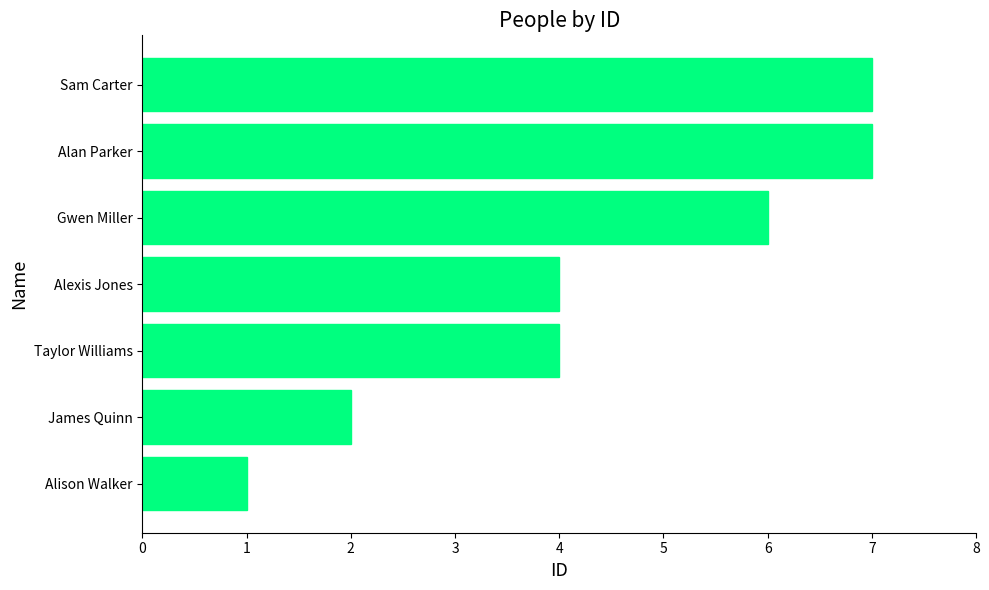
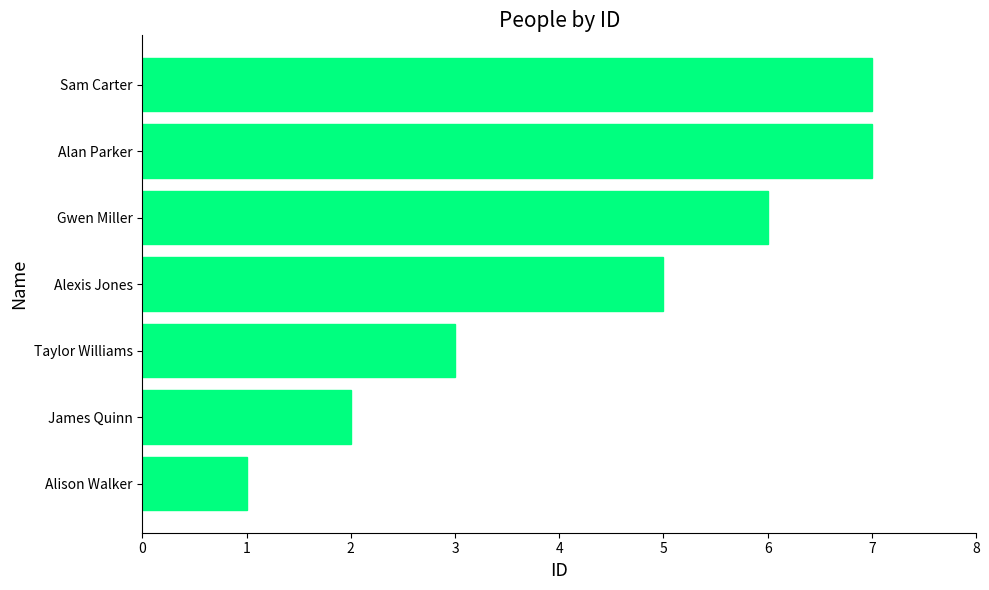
  {
    "Sam Carter": 7,
    "Alan Parker": 7,
    "Gwen Miller": 6,
-   "Alexis Jones": 4,
-   "Taylor Williams": 4,
+   "Alexis Jones": 5,
+   "Taylor Williams": 3,
    "James Quinn": 2,
    "Alison Walker": 1
  }
